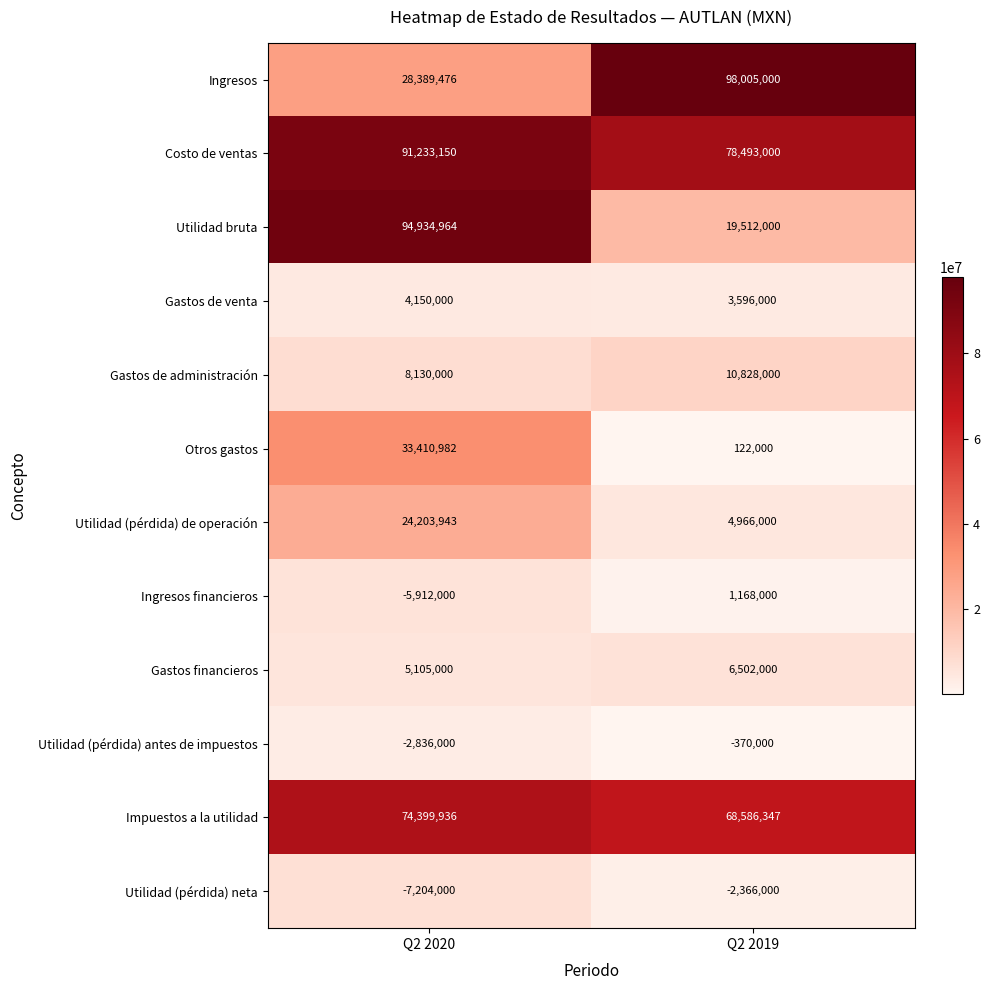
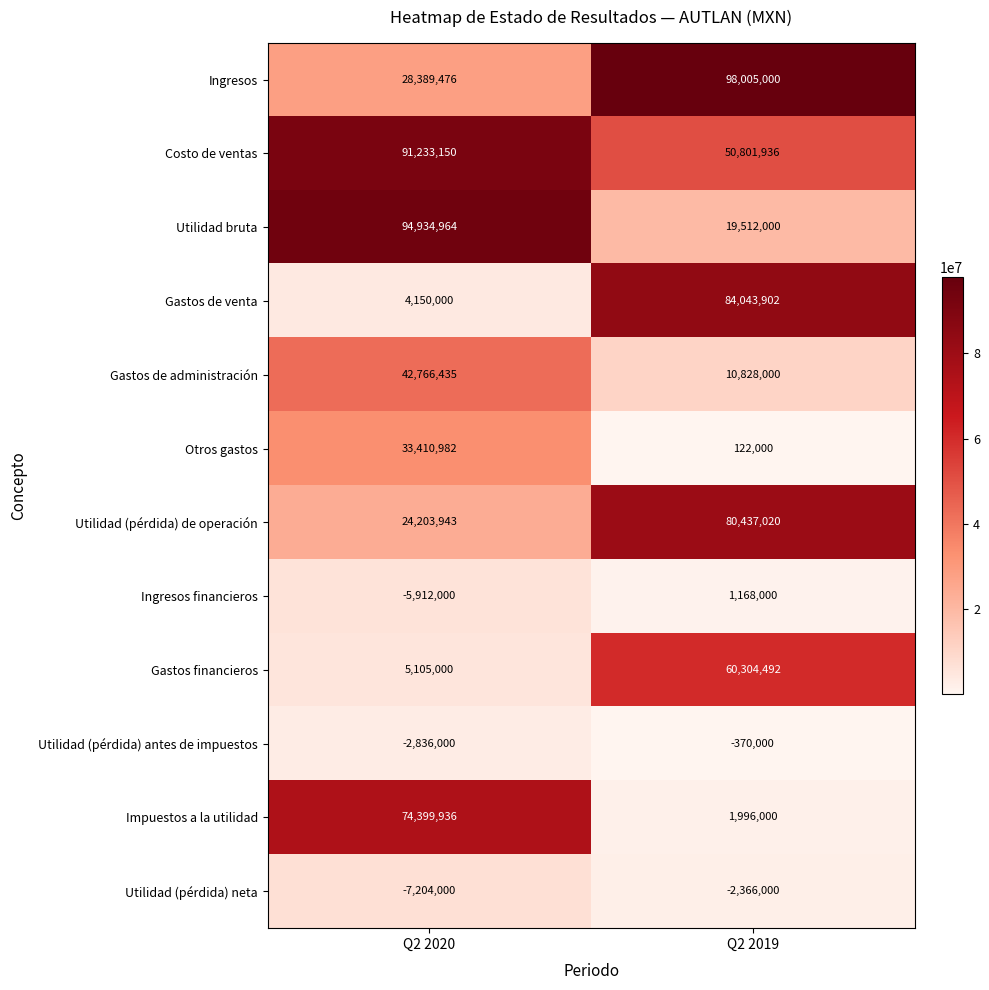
  {
    "Ingresos": {
      "Q2 2020": "28,389,476",
      "Q2 2019": "98,005,000"
    },
    "Costo de ventas": {
      "Q2 2020": "91,233,150",
-     "Q2 2019": "78,493,000"
+     "Q2 2019": "50,801,936"
    },
    "Utilidad bruta": {
      "Q2 2020": "94,934,964",
      "Q2 2019": "19,512,000"
    },
    "Gastos de venta": {
      "Q2 2020": "4,150,000",
-     "Q2 2019": "3,596,000"
+     "Q2 2019": "84,043,902"
    },
    "Gastos de administración": {
-     "Q2 2020": "8,130,000",
+     "Q2 2020": "42,766,435",
      "Q2 2019": "10,828,000"
    },
    "Otros gastos": {
      "Q2 2020": "33,410,982",
      "Q2 2019": "122,000"
    },
    "Utilidad (pérdida) de operación": {
      "Q2 2020": "24,203,943",
-     "Q2 2019": "4,966,000"
+     "Q2 2019": "80,437,020"
    },
    "Ingresos financieros": {
      "Q2 2020": "-5,912,000",
      "Q2 2019": "1,168,000"
    },
    "Gastos financieros": {
      "Q2 2020": "5,105,000",
-     "Q2 2019": "6,502,000"
+     "Q2 2019": "60,304,492"
    },
    "Utilidad (pérdida) antes de impuestos": {
      "Q2 2020": "-2,836,000",
      "Q2 2019": "-370,000"
    },
    "Impuestos a la utilidad": {
      "Q2 2020": "74,399,936",
-     "Q2 2019": "68,586,347"
+     "Q2 2019": "1,996,000"
    },
    "Utilidad (pérdida) neta": {
      "Q2 2020": "-7,204,000",
      "Q2 2019": "-2,366,000"
    }
  }
